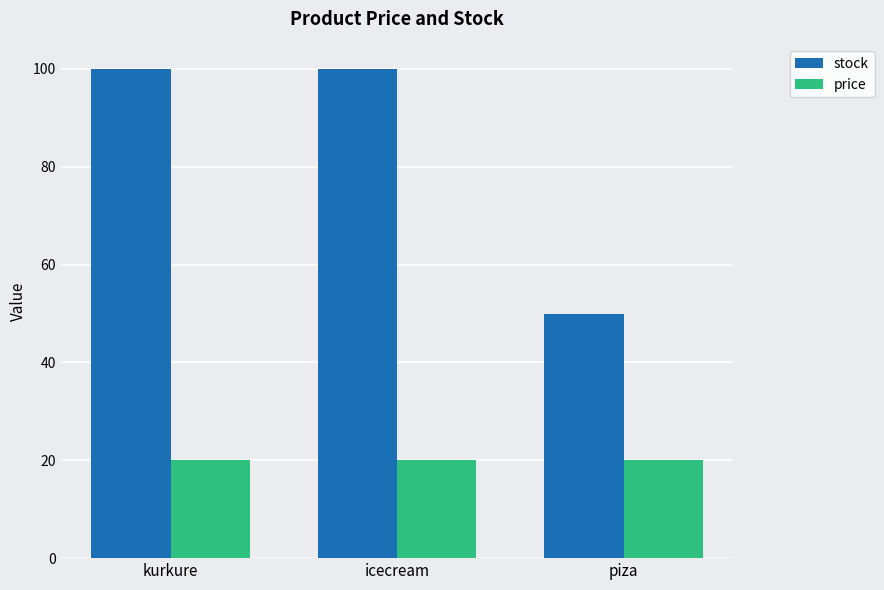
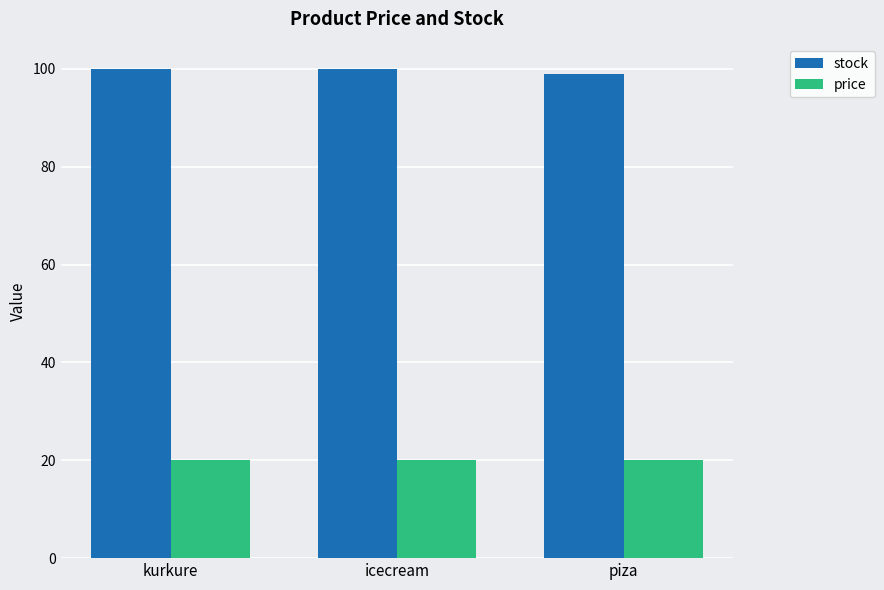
  {
    "stock": {
      "kurkure": 100,
      "icecream": 100,
-     "piza": 50
+     "piza": 99
    },
    "price": {
      "kurkure": 20,
      "icecream": 20,
      "piza": 20
    }
  }
